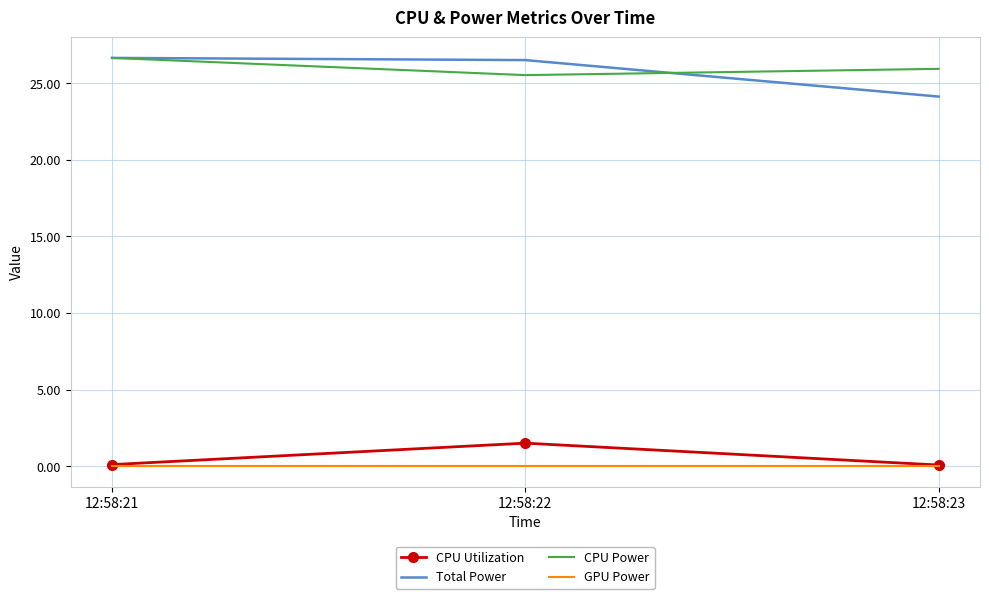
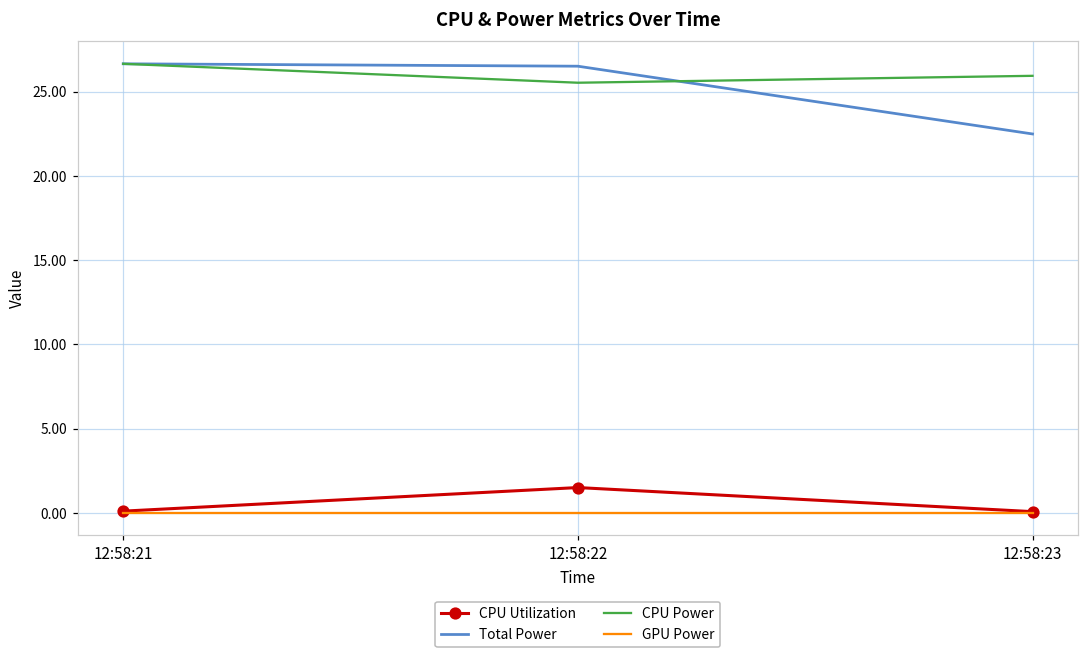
  {
    "CPU Utilization": {
      "12:58:22": 1.5
    },
    "Total Power": {
      "12:58:22": 26.5,
-     "12:58:23": 24.1
+     "12:58:23": 22.5
    },
    "CPU Power": {
      "12:58:22": 25.5,
      "12:58:23": 25.9
    },
    "GPU Power": {
      "12:58:22": 0.0
    }
  }
